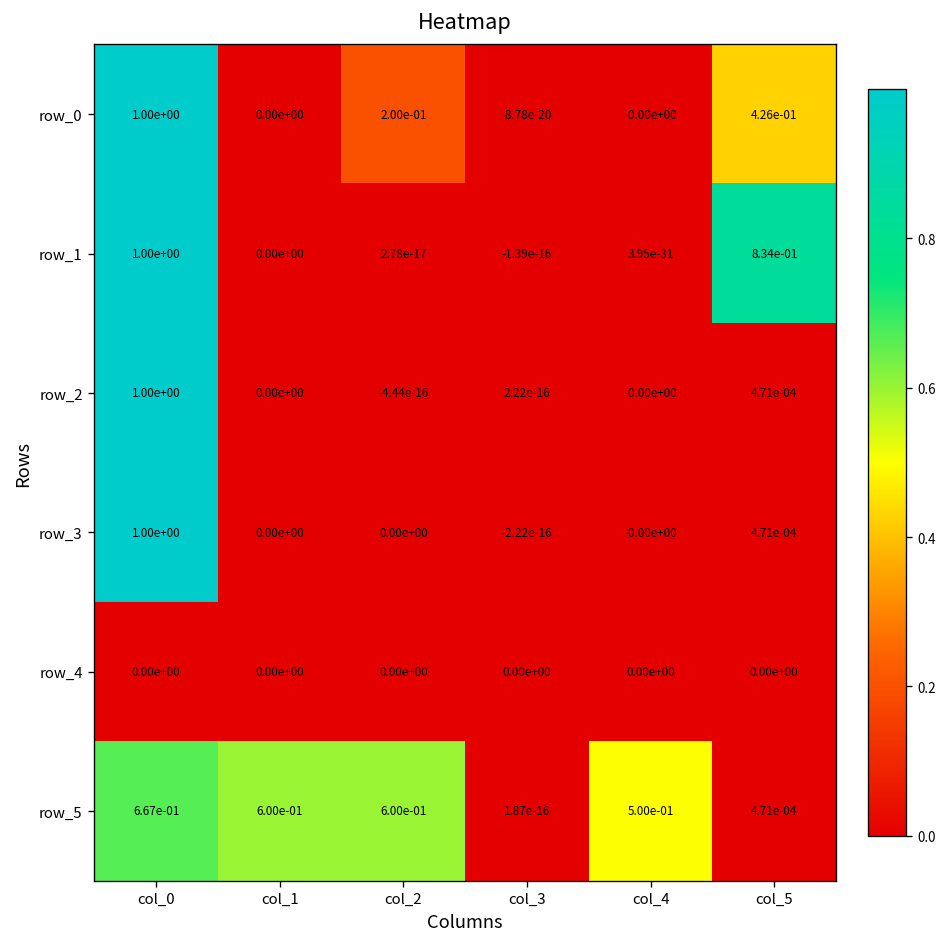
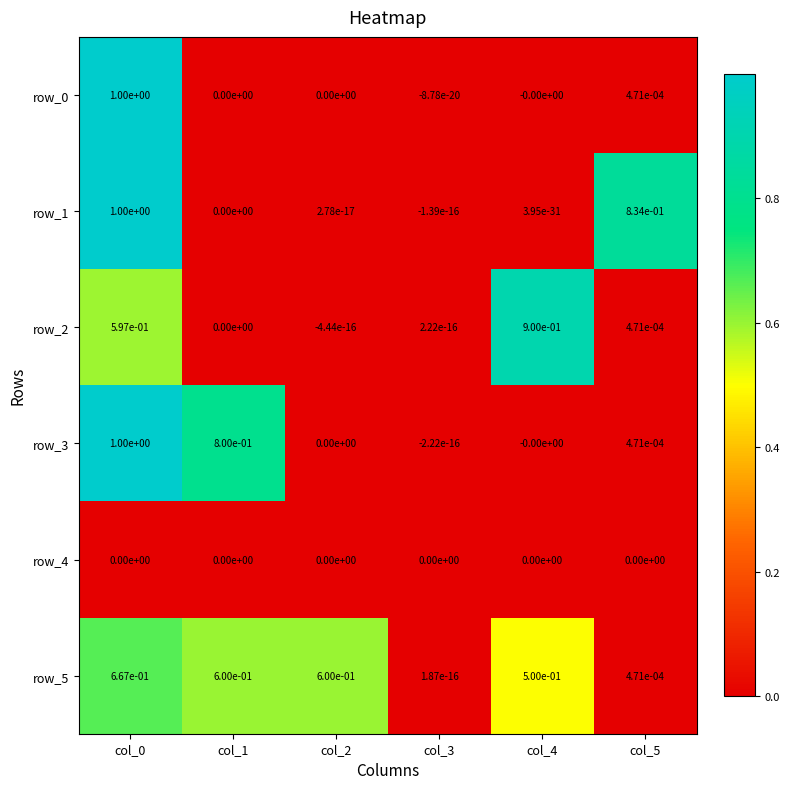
  {
    "row_0": {
      "col_0": "1.00e+00",
      "col_1": "0.00e+00",
-     "col_2": "2.00e-01",
+     "col_2": "0.00e+00",
      "col_3": "-8.78e-20",
      "col_4": "-0.00e+00",
-     "col_5": "4.26e-01"
+     "col_5": "4.71e-04"
    },
    "row_1": {
      "col_0": "1.00e+00",
      "col_1": "0.00e+00",
      "col_2": "2.78e-17",
      "col_3": "-1.39e-16",
      "col_4": "3.95e-31",
      "col_5": "8.34e-01"
    },
    "row_2": {
-     "col_0": "1.00e+00",
+     "col_0": "5.97e-01",
      "col_1": "0.00e+00",
      "col_2": "-4.44e-16",
      "col_3": "2.22e-16",
-     "col_4": "-0.00e+00",
+     "col_4": "9.00e-01",
      "col_5": "4.71e-04"
    },
    "row_3": {
      "col_0": "1.00e+00",
-     "col_1": "0.00e+00",
+     "col_1": "8.00e-01",
      "col_2": "0.00e+00",
      "col_3": "-2.22e-16",
      "col_4": "-0.00e+00",
      "col_5": "4.71e-04"
    },
    "row_4": {
      "col_0": "0.00e+00",
      "col_1": "0.00e+00",
      "col_2": "0.00e+00",
      "col_3": "0.00e+00",
      "col_4": "0.00e+00",
      "col_5": "0.00e+00"
    },
    "row_5": {
      "col_0": "6.67e-01",
      "col_1": "6.00e-01",
      "col_2": "6.00e-01",
      "col_3": "1.87e-16",
      "col_4": "5.00e-01",
      "col_5": "4.71e-04"
    }
  }
